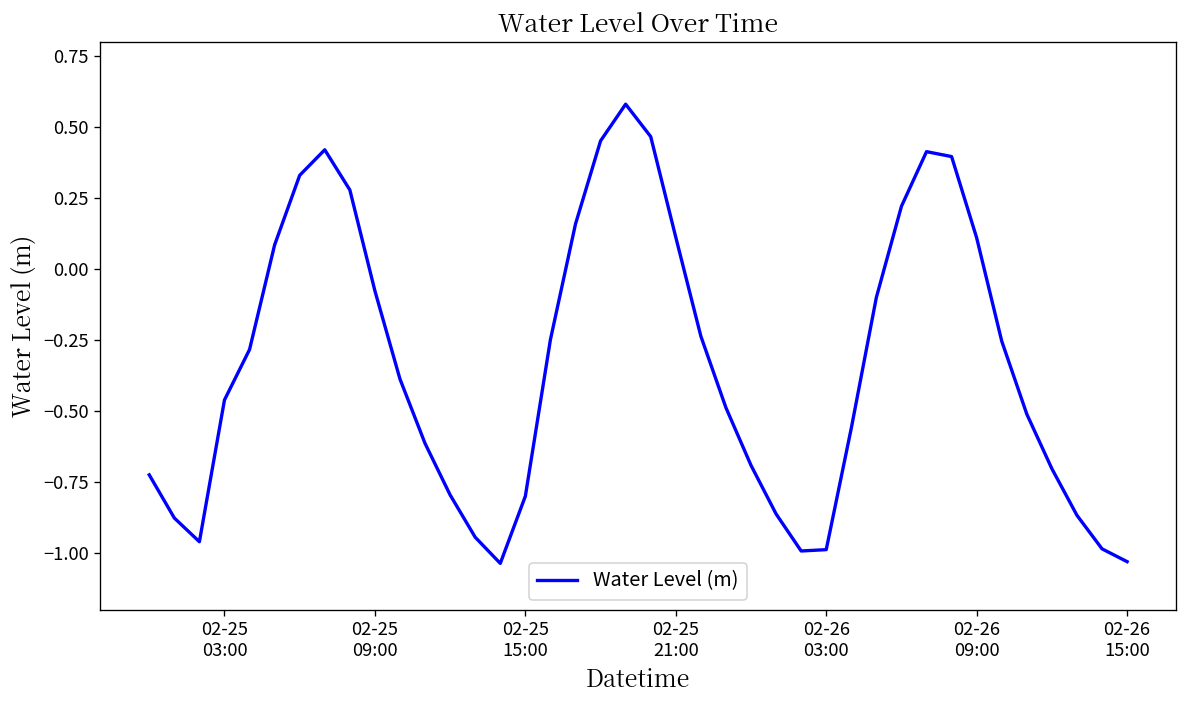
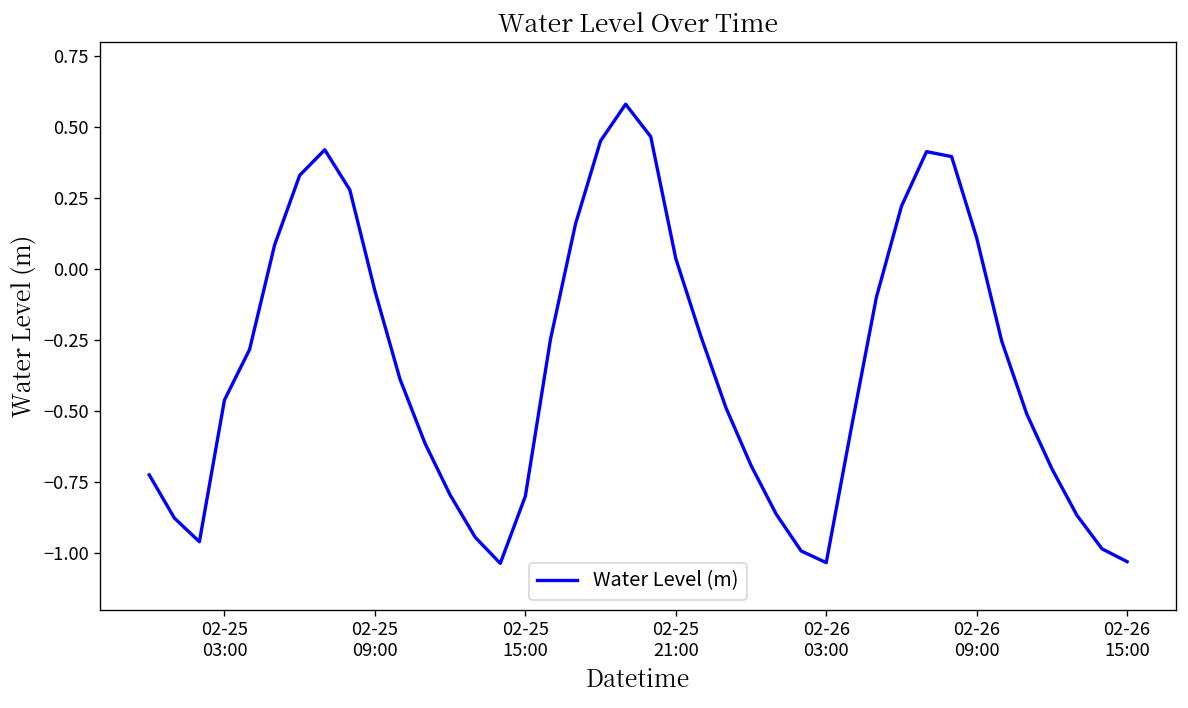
  {
    "02-25 03:00": -0.46,
    "02-25 09:00": -0.08,
    "02-25 15:00": -0.80,
-   "02-25 21:00": 0.11,
-   "02-26 03:00": -0.99,
+   "02-25 21:00": 0.04,
+   "02-26 03:00": -1.03,
    "02-26 09:00": 0.11,
    "02-26 15:00": -1.03
  }
